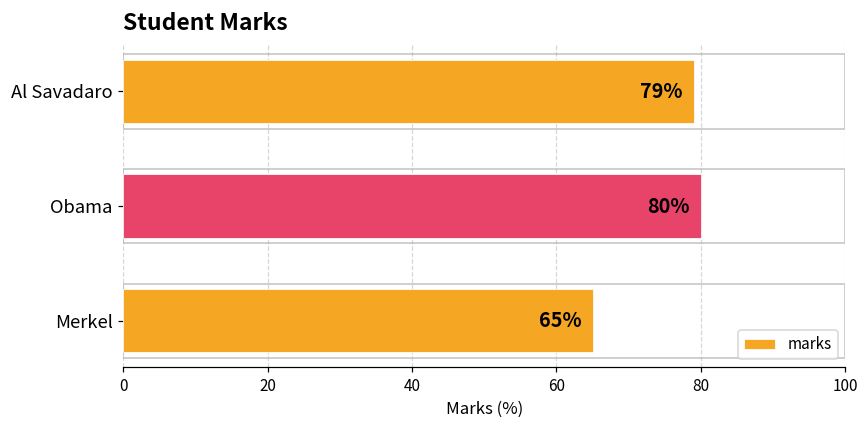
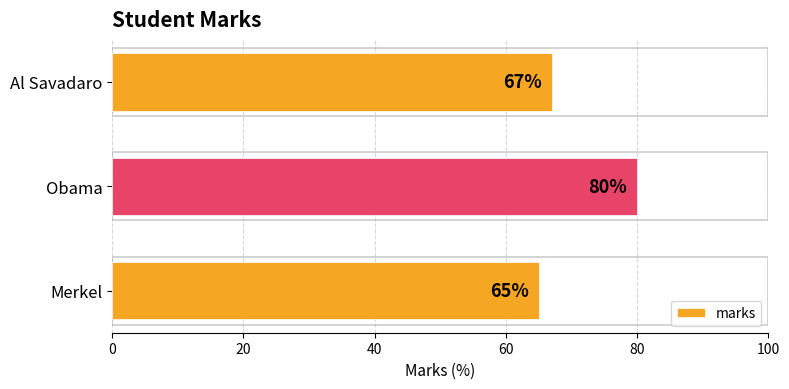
  {
-   "Al Savadaro": "79%",
+   "Al Savadaro": "67%",
    "Obama": "80%",
    "Merkel": "65%"
  }
